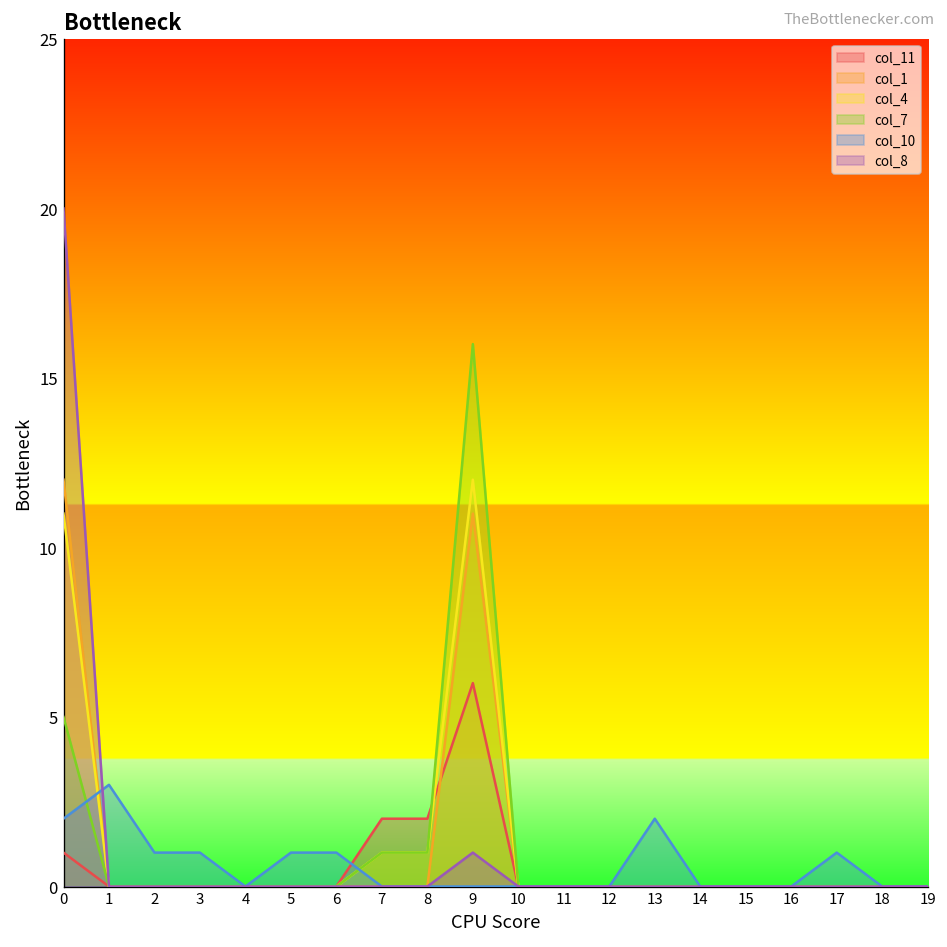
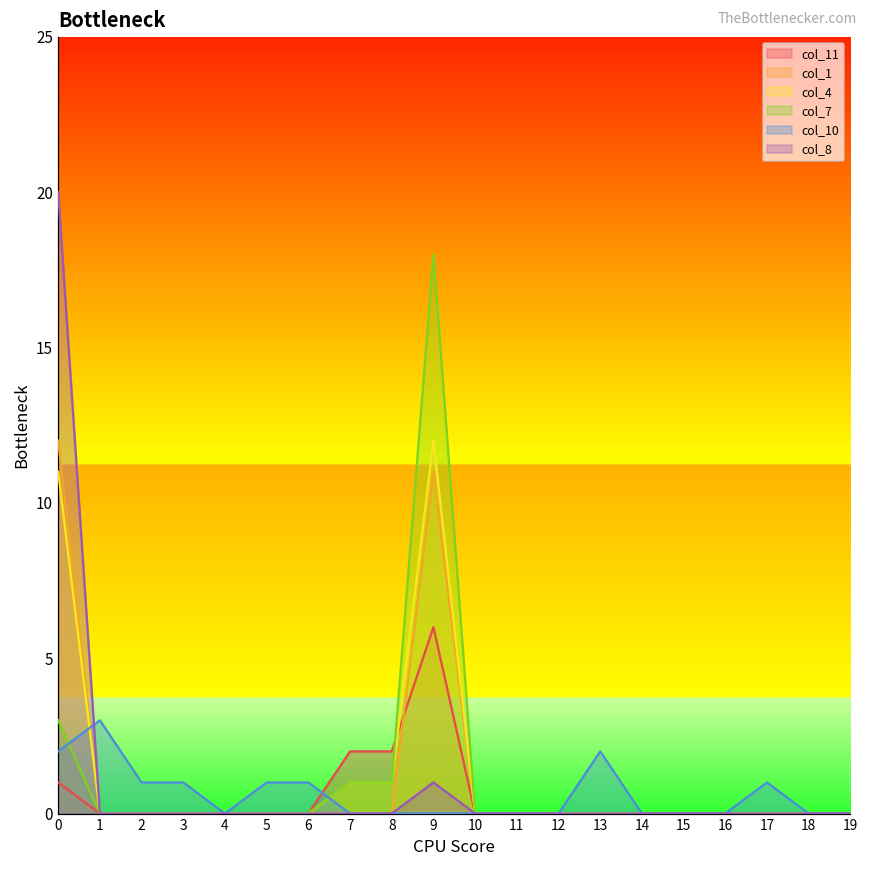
  {
    "col_7": {
-     "0": 5,
-     "9": 16
+     "0": 3,
+     "9": 18
    }
  }
